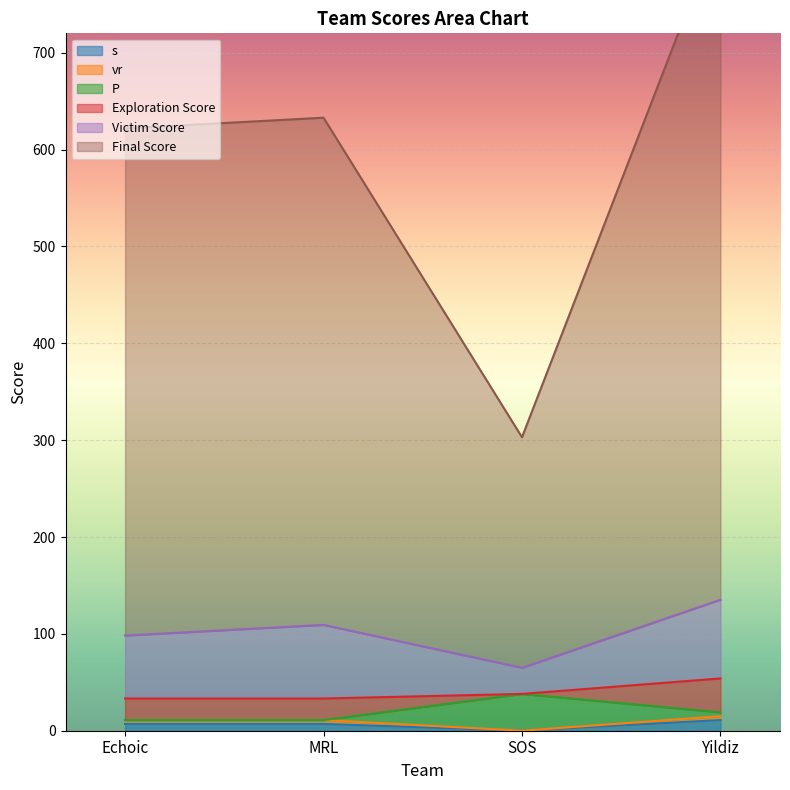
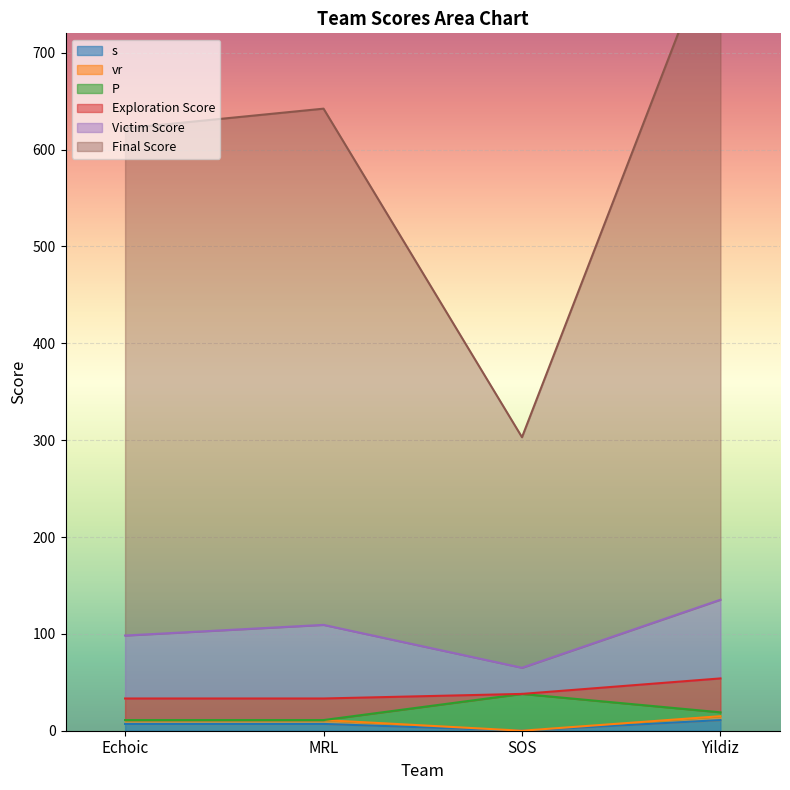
  {
    "s": {
      "Echoic": 10,
      "MRL": 10,
      "Yildiz": 10
    },
    "vr": {
      "Yildiz": 0
    },
    "P": {
      "Yildiz": 0
    },
    "Exploration Score": {
      "Echoic": 20,
      "MRL": 20,
      "Yildiz": 40
    },
    "Victim Score": {
      "Echoic": 70,
      "MRL": 80,
      "SOS": 30,
      "Yildiz": 80
    },
    "Final Score": {
-     "MRL": 520,
+     "MRL": 530,
      "SOS": 240
    }
  }
